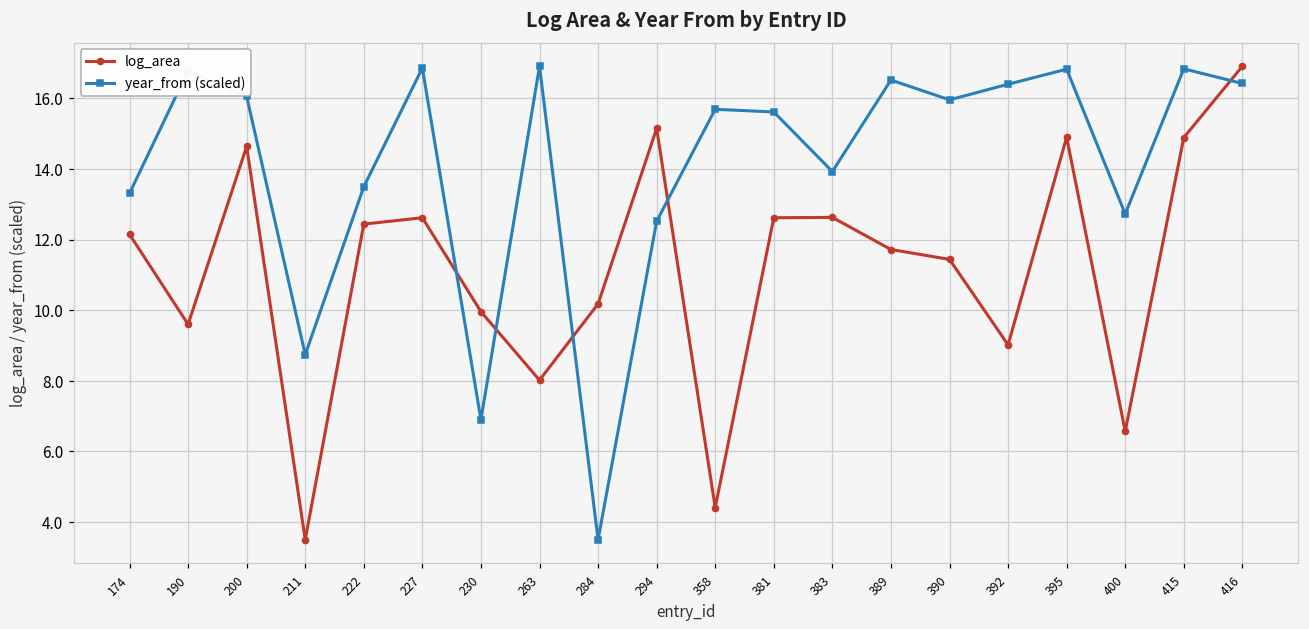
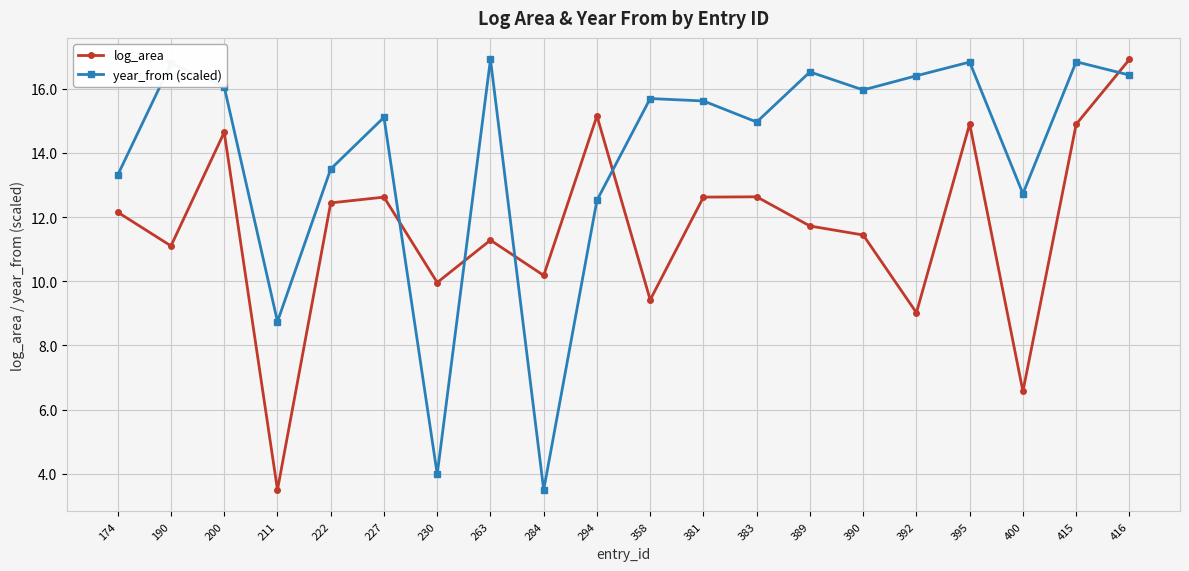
  {
    "log_area": {
      "174": 12.2,
-     "190": 9.6,
+     "190": 11.1,
      "200": 14.6,
      "211": 3.5,
      "222": 12.4,
      "227": 12.6,
      "230": 10.0,
-     "263": 8.0,
+     "263": 11.3,
      "284": 10.2,
      "294": 15.2,
-     "358": 4.4,
+     "358": 9.4,
      "381": 12.6,
      "383": 12.6,
      "389": 11.7,
      "390": 11.4,
      "392": 9.0,
      "395": 14.9,
      "400": 6.6,
      "415": 14.9,
      "416": 16.9
    },
    "year_from (scaled)": {
      "174": 13.3,
      "200": 16.1,
      "211": 8.7,
      "222": 13.5,
-     "227": 16.9,
-     "230": 6.9,
+     "227": 15.1,
+     "230": 4.0,
      "263": 16.9,
      "284": 3.5,
      "294": 12.5,
      "358": 15.7,
      "381": 15.6,
-     "383": 13.9,
+     "383": 15.0,
      "389": 16.5,
      "390": 16.0,
      "392": 16.4,
      "395": 16.8,
      "400": 12.7,
      "415": 16.8,
      "416": 16.4
    }
  }
